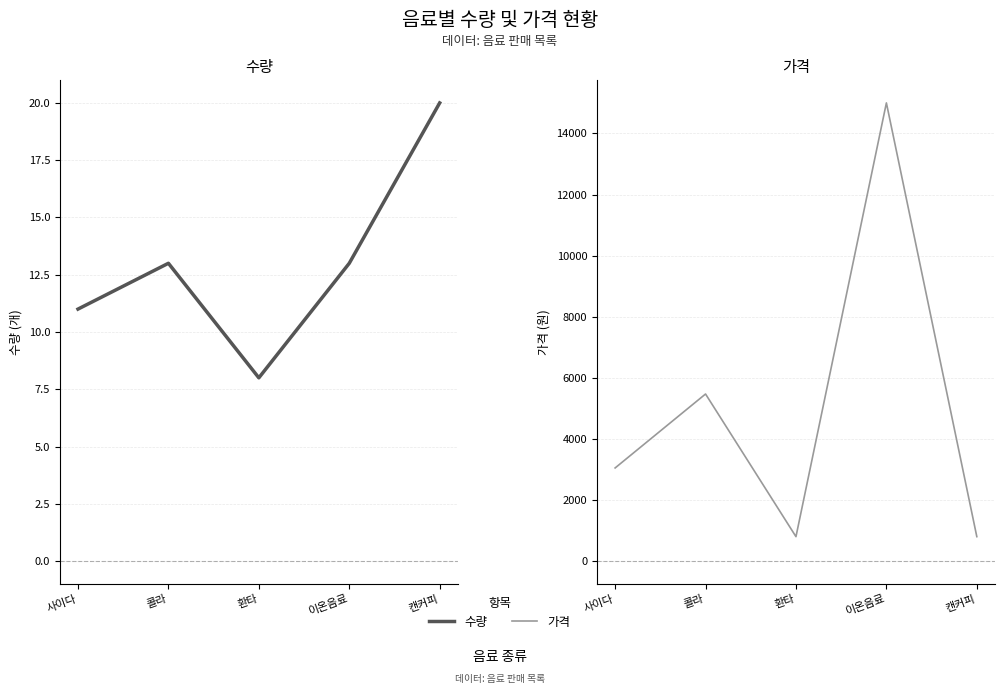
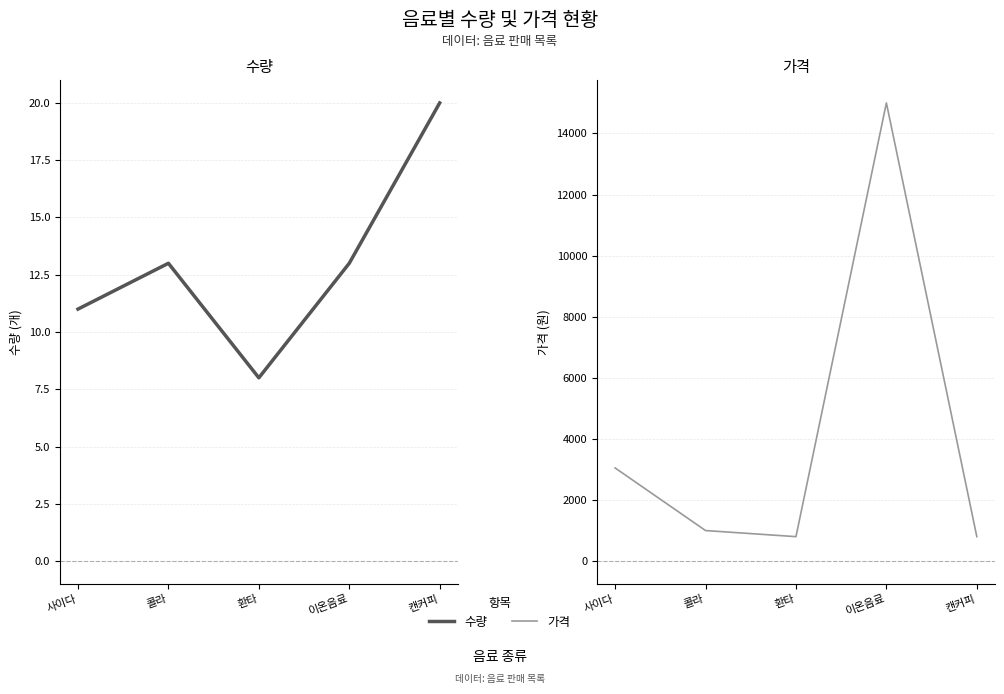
  {
    "수량": {
      "사이다": 11.0,
      "콜라": 13.0,
      "환타": 8.0,
      "이온음료": 13.0,
      "캔커피": 20.0
    },
    "가격": {
      "사이다": 3000,
-     "콜라": 5500,
+     "콜라": 1000,
      "환타": 800,
      "이온음료": 15000,
      "캔커피": 800
    }
  }
